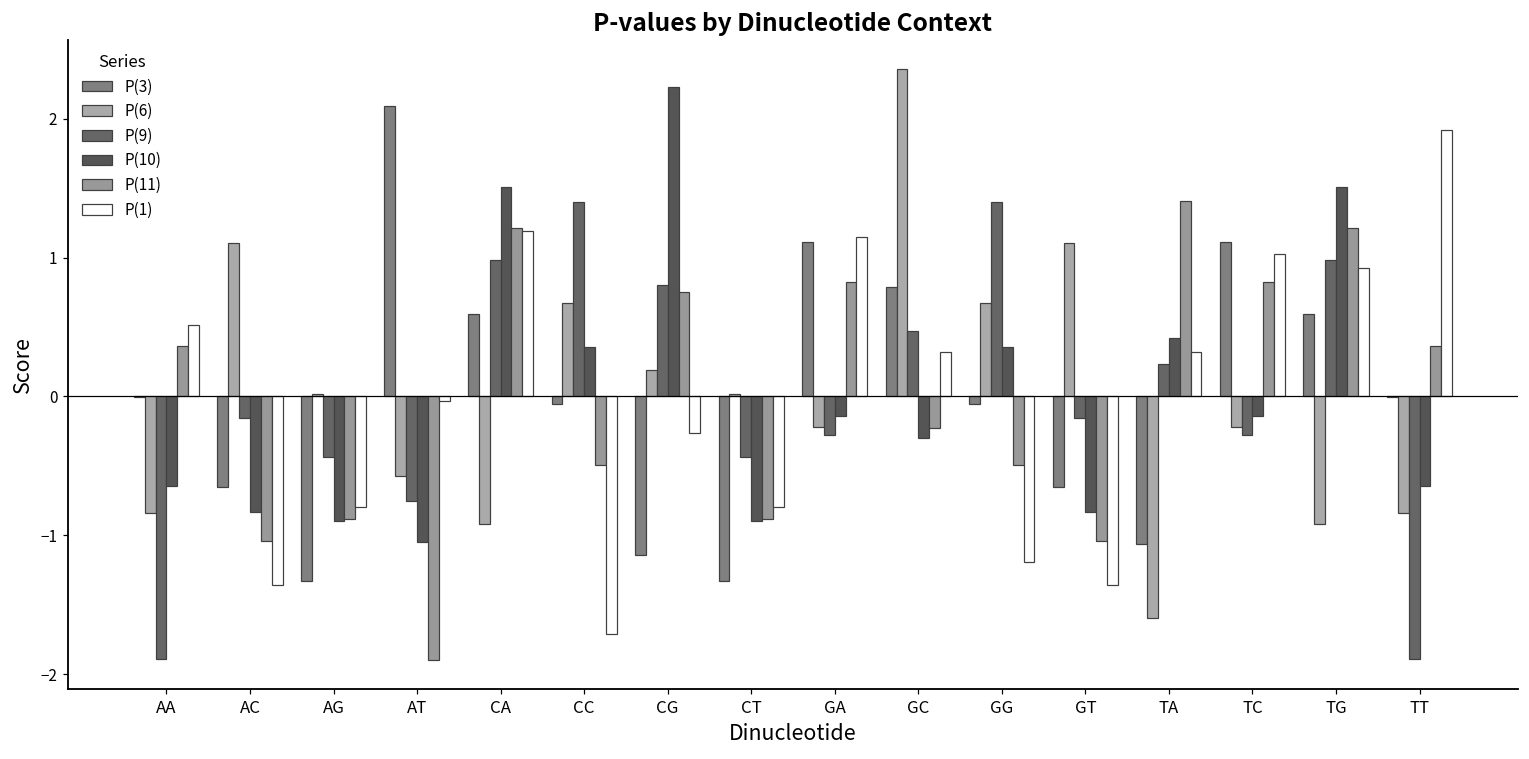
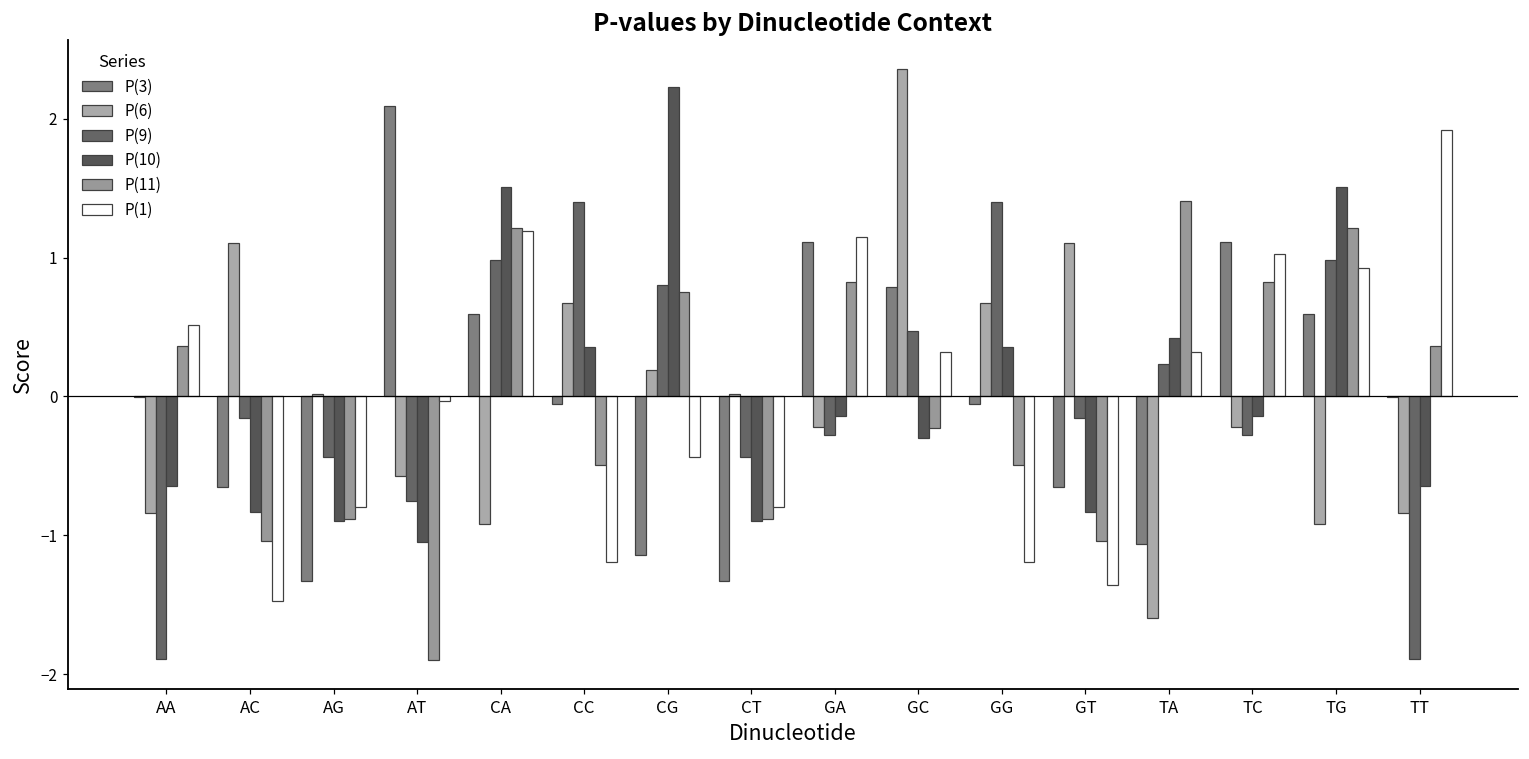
  {
    "P(1)": {
      "AA": 0.51,
-     "AC": -1.36,
+     "AC": -1.47,
      "AG": -0.80,
      "AT": -0.03,
      "CA": 1.19,
-     "CC": -1.71,
-     "CG": -0.27,
+     "CC": -1.19,
+     "CG": -0.43,
      "CT": -0.80,
      "GA": 1.15,
      "GC": 0.32,
      "GG": -1.19,
      "GT": -1.36,
      "TA": 0.32,
      "TC": 1.02,
      "TG": 0.93,
      "TT": 1.92
    }
  }
